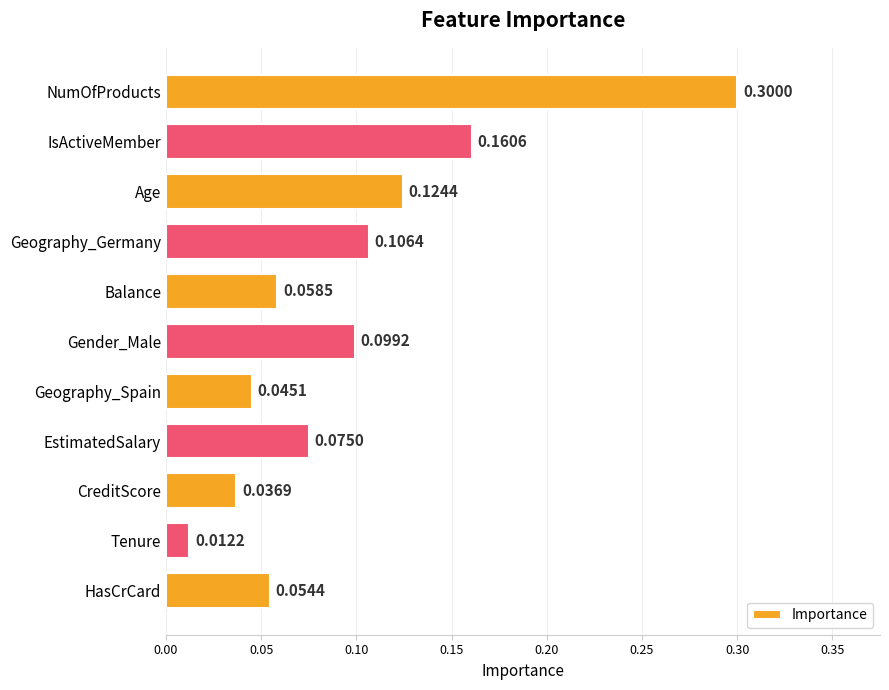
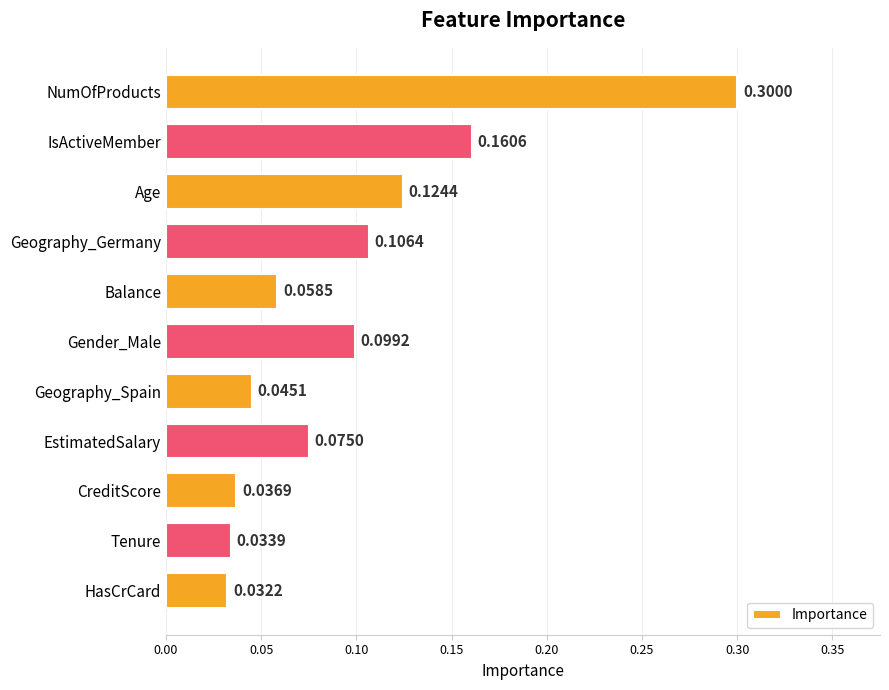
  {
    "NumOfProducts": 0.3000,
    "IsActiveMember": 0.1606,
    "Age": 0.1244,
    "Geography_Germany": 0.1064,
    "Balance": 0.0585,
    "Gender_Male": 0.0992,
    "Geography_Spain": 0.0451,
    "EstimatedSalary": 0.0750,
    "CreditScore": 0.0369,
-   "Tenure": 0.0122,
-   "HasCrCard": 0.0544
+   "Tenure": 0.0339,
+   "HasCrCard": 0.0322
  }
